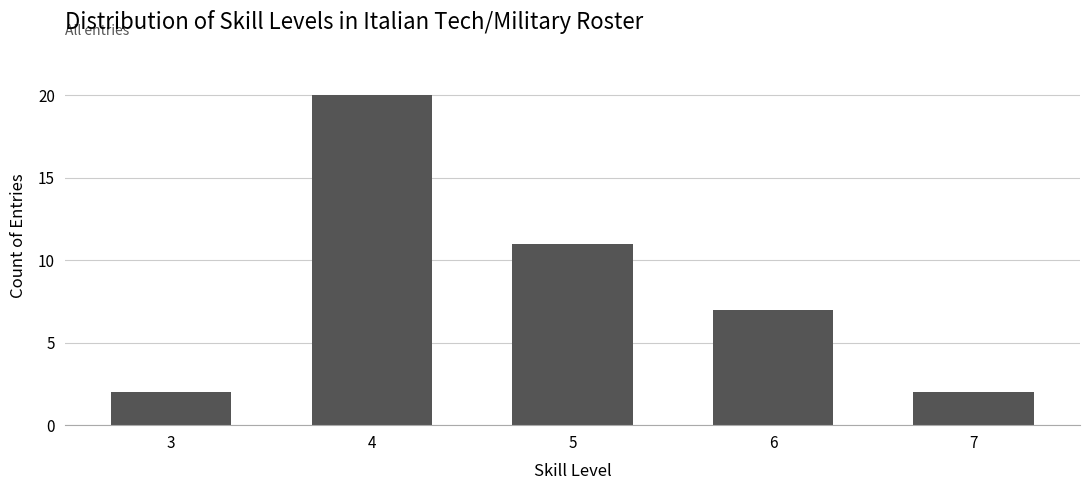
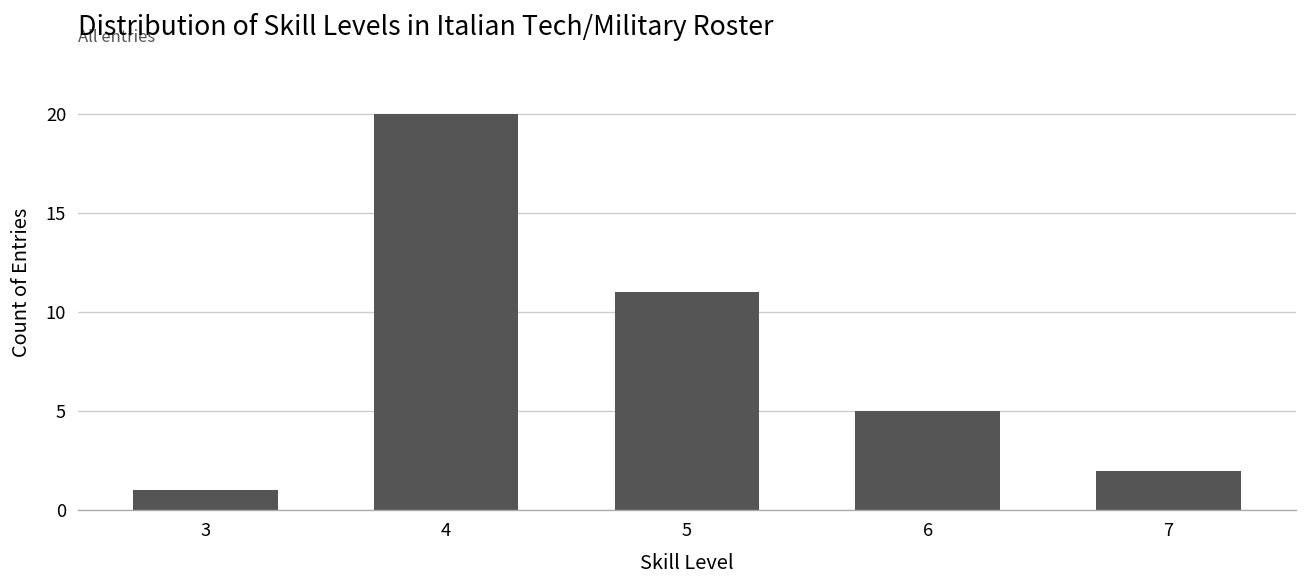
  {
-   "3": 2,
+   "3": 1,
    "4": 20,
    "5": 11,
-   "6": 7,
+   "6": 5,
    "7": 2
  }
